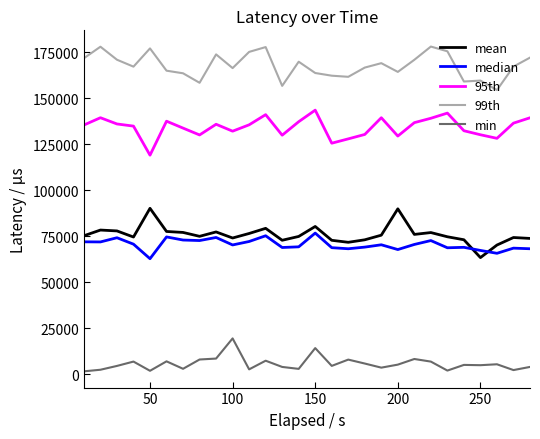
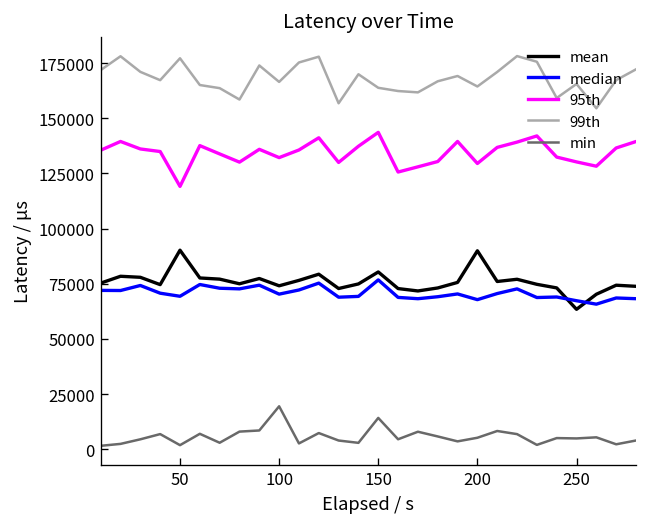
  {
    "mean": {
      "50": 90000,
      "100": 74000,
      "150": 80000,
      "200": 90000,
      "250": 63000
    },
    "median": {
-     "50": 63000,
+     "50": 69000,
      "100": 70000,
      "150": 77000,
      "200": 68000,
      "250": 67000
    },
    "95th": {
      "50": 119000,
      "100": 132000,
      "150": 144000,
      "200": 130000,
      "250": 130000
    },
    "99th": {
      "50": 177000,
      "100": 166000,
      "150": 164000,
      "200": 164000,
-     "250": 160000
+     "250": 166000
    },
    "min": {
      "50": 2000,
      "100": 19000,
      "150": 14000,
      "200": 5000,
      "250": 5000
    }
  }
